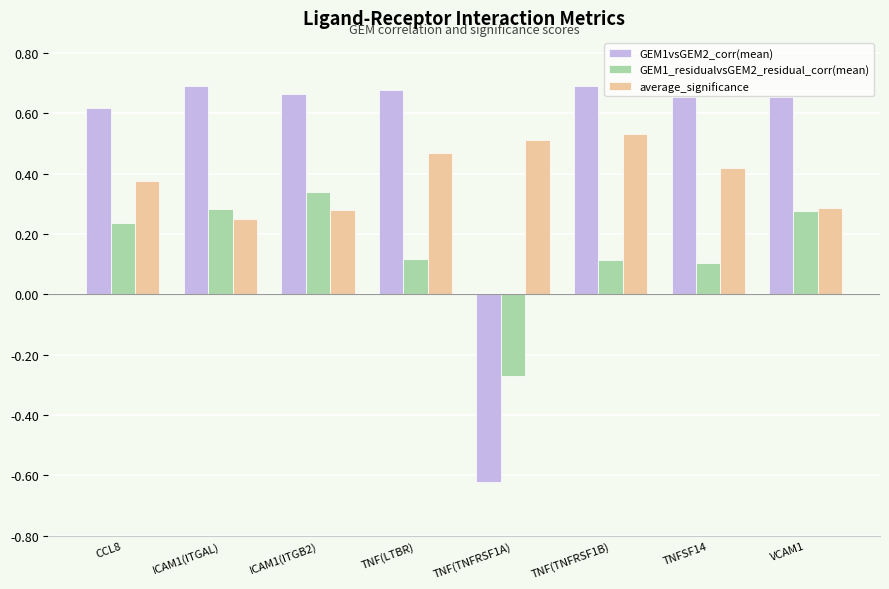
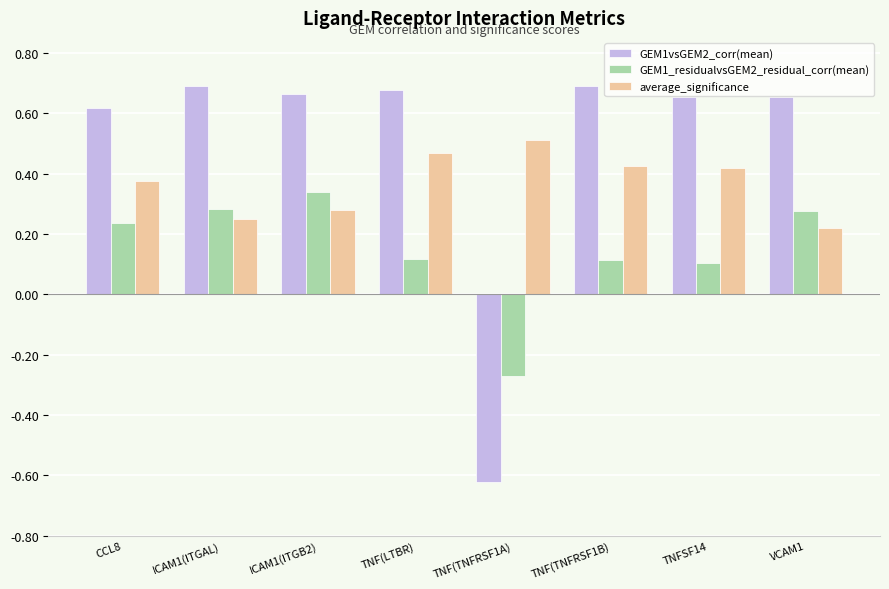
  {
    "GEM1vsGEM2_corr(mean)": {
      "CCL8": 0.62,
      "ICAM1(ITGAL)": 0.69,
      "ICAM1(ITGB2)": 0.66,
      "TNF(LTBR)": 0.68,
      "TNF(TNFRSF1A)": -0.62,
      "TNF(TNFRSF1B)": 0.69,
      "TNFSF14": 0.65,
      "VCAM1": 0.65
    },
    "GEM1_residualvsGEM2_residual_corr(mean)": {
      "CCL8": 0.24,
      "ICAM1(ITGAL)": 0.28,
      "ICAM1(ITGB2)": 0.34,
      "TNF(LTBR)": 0.12,
      "TNF(TNFRSF1A)": -0.27,
      "TNF(TNFRSF1B)": 0.12,
      "TNFSF14": 0.11,
      "VCAM1": 0.28
    },
    "average_significance": {
      "CCL8": 0.38,
      "ICAM1(ITGAL)": 0.25,
      "ICAM1(ITGB2)": 0.28,
      "TNF(LTBR)": 0.47,
      "TNF(TNFRSF1A)": 0.51,
-     "TNF(TNFRSF1B)": 0.53,
+     "TNF(TNFRSF1B)": 0.43,
      "TNFSF14": 0.42,
-     "VCAM1": 0.29
+     "VCAM1": 0.22
    }
  }
